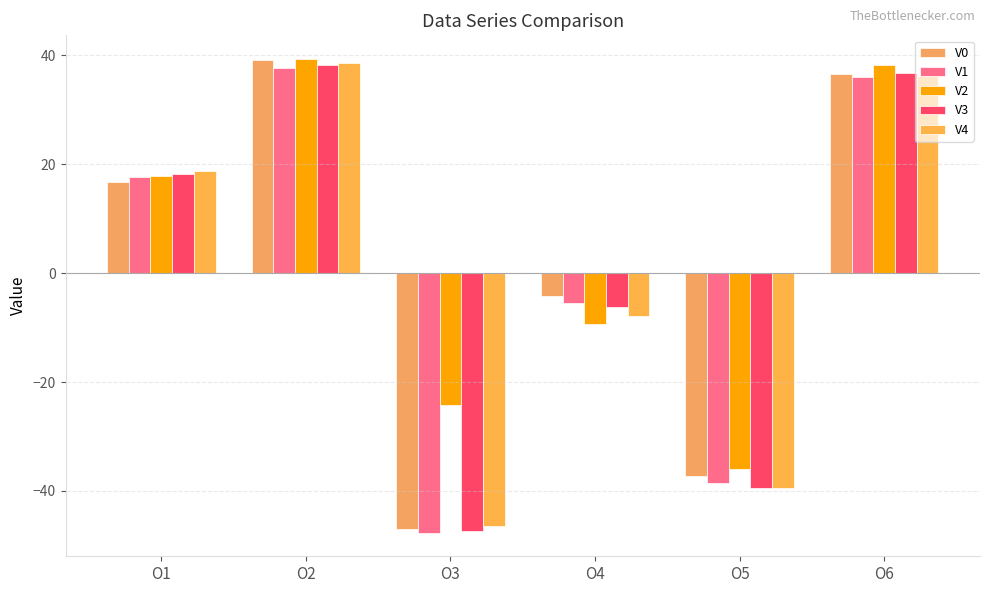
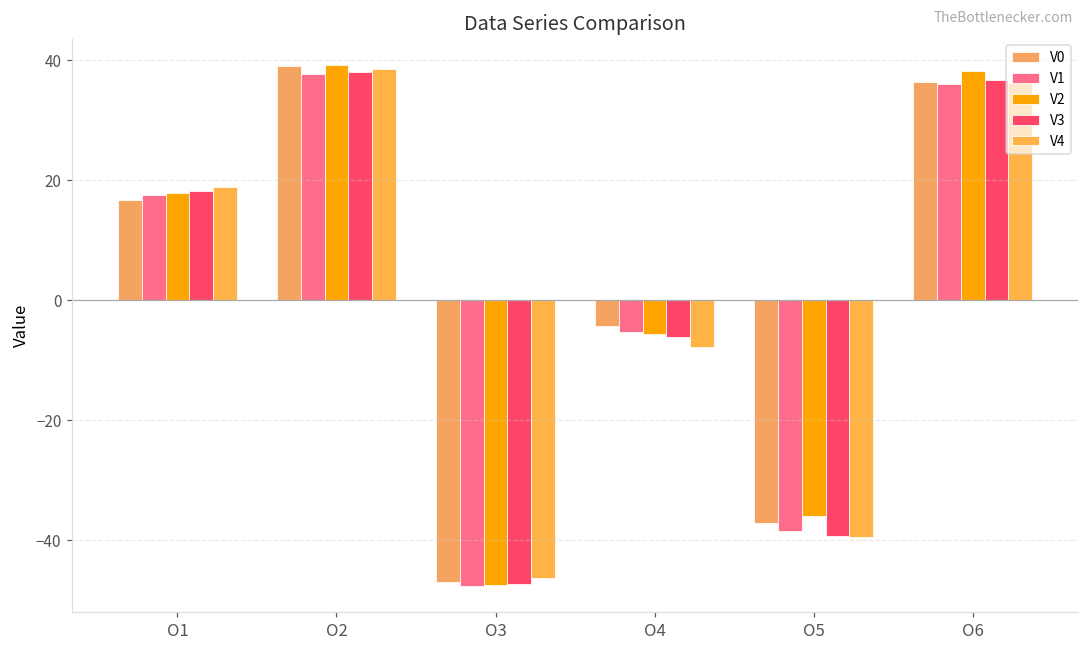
  {
    "V2": {
      "O1": 18,
      "O2": 39,
-     "O3": -24,
-     "O4": -9,
+     "O3": -48,
+     "O4": -6,
      "O5": -36,
      "O6": 38
    }
  }
